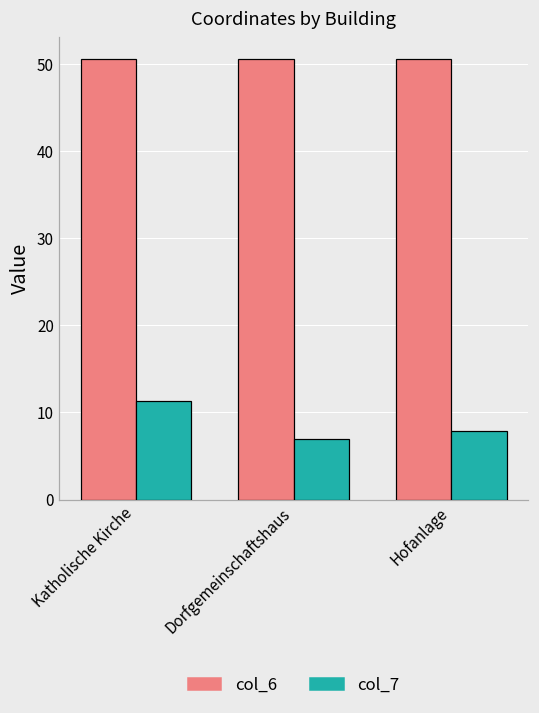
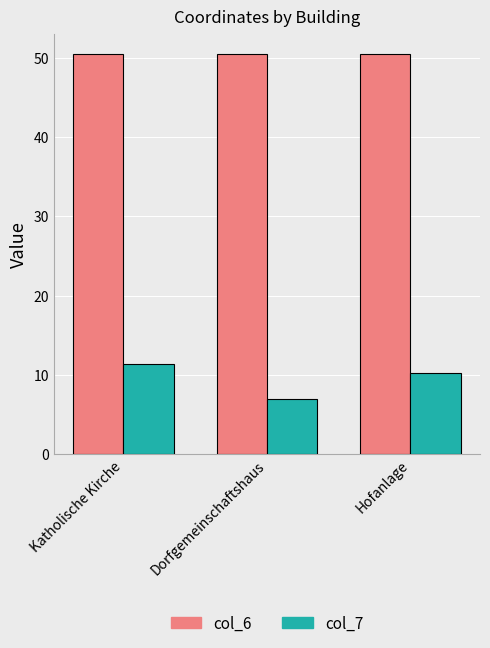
  {
    "col_6": {
      "Katholische Kirche": 51,
      "Dorfgemeinschaftshaus": 51,
      "Hofanlage": 51
    },
    "col_7": {
      "Katholische Kirche": 11,
      "Dorfgemeinschaftshaus": 7,
-     "Hofanlage": 8
+     "Hofanlage": 10
    }
  }
